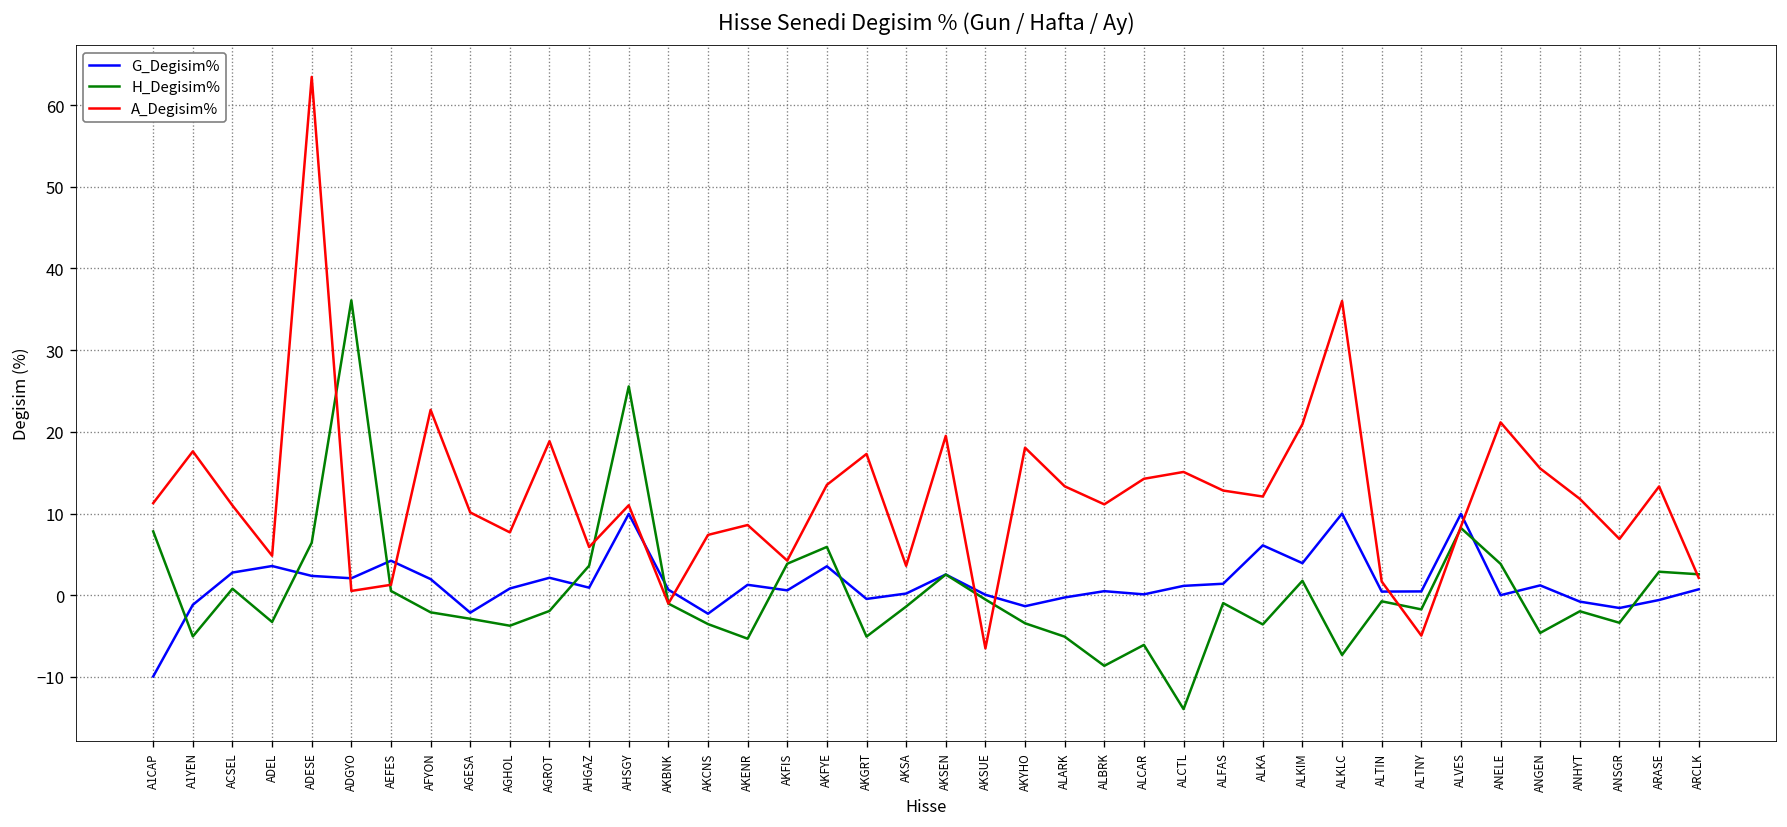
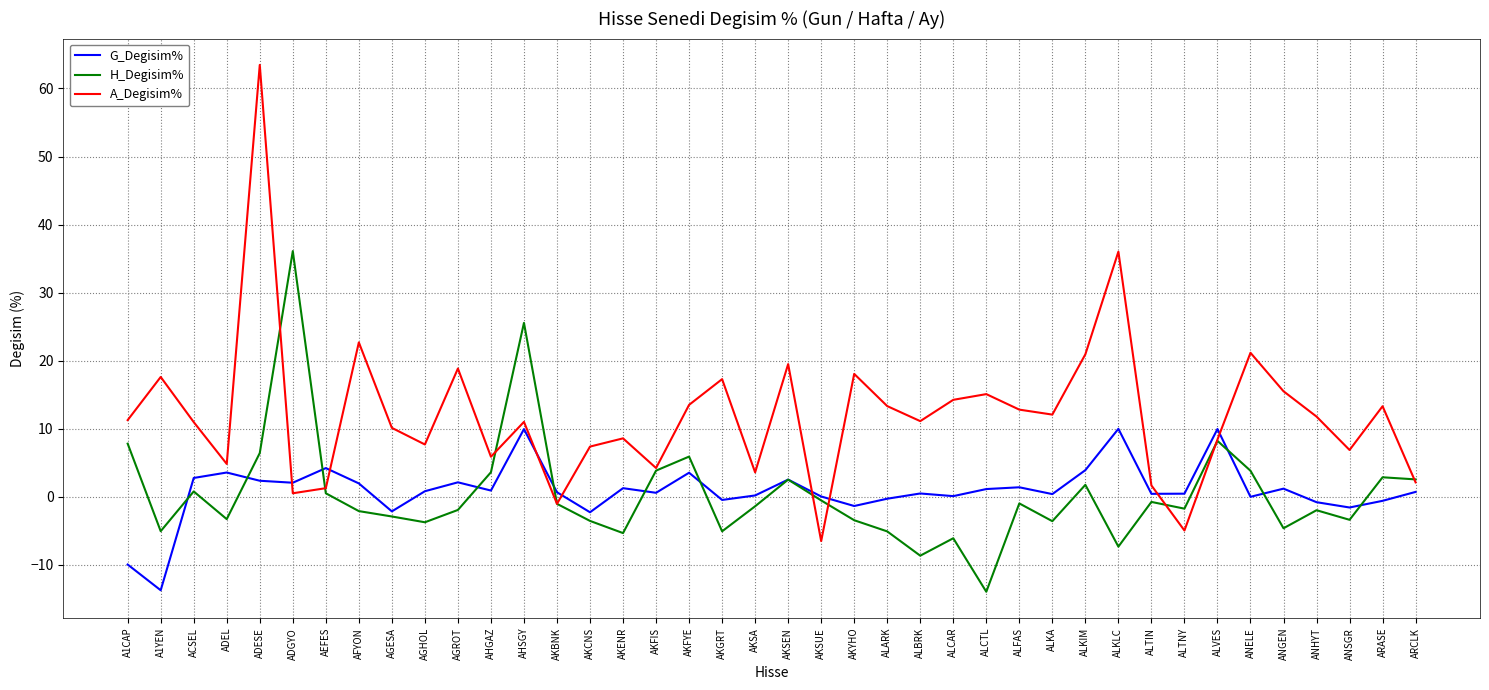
  {
    "G_Degisim%": {
      "A1CAP": -10,
-     "A1YEN": -1,
+     "A1YEN": -14,
      "ACSEL": 3,
      "ADEL": 4,
      "ADESE": 2,
      "ADGYO": 2,
      "AEFES": 4,
      "AFYON": 2,
      "AGESA": -2,
      "AGHOL": 1,
      "AGROT": 2,
      "AHGAZ": 1,
      "AHSGY": 10,
      "AKBNK": 1,
      "AKCNS": -2,
      "AKENR": 1,
      "AKFIS": 1,
      "AKFYE": 4,
      "AKGRT": 0,
      "AKSA": 0,
      "AKSUE": 0,
      "AKYHO": -1,
      "ALARK": 0,
      "ALBRK": 0,
      "ALCAR": 0,
      "ALCTL": 1,
      "ALFAS": 1,
-     "ALKA": 6,
+     "ALKA": 0,
      "ALKIM": 4,
      "ALKLC": 10,
      "ALTIN": 0,
      "ALTNY": 0,
      "ALVES": 10,
      "ANELE": 0,
      "ANGEN": 1,
      "ANHYT": -1,
      "ANSGR": -2,
      "ARASE": -1,
      "ARCLK": 1
    },
    "H_Degisim%": {
      "A1CAP": 8,
      "A1YEN": -5,
      "ACSEL": 1,
      "ADEL": -3,
      "ADESE": 6,
      "ADGYO": 36,
      "AEFES": 1,
      "AFYON": -2,
      "AGESA": -3,
      "AGHOL": -4,
      "AGROT": -2,
      "AHGAZ": 4,
      "AHSGY": 26,
      "AKCNS": -4,
      "AKENR": -5,
      "AKFIS": 4,
      "AKFYE": 6,
      "AKGRT": -5,
      "AKSA": -1,
      "AKSUE": -1,
      "AKYHO": -3,
      "ALARK": -5,
      "ALBRK": -9,
      "ALCAR": -6,
      "ALCTL": -14,
      "ALFAS": -1,
      "ALKA": -4,
      "ALKIM": 2,
      "ALKLC": -7,
      "ALTIN": -1,
      "ALTNY": -2,
      "ANELE": 4,
      "ANGEN": -5,
      "ANHYT": -2,
      "ANSGR": -3,
      "ARASE": 3,
      "ARCLK": 3
    },
    "A_Degisim%": {
      "A1CAP": 11,
      "A1YEN": 18,
      "ACSEL": 11,
      "ADEL": 5,
      "ADESE": 63,
      "ADGYO": 1,
      "AEFES": 1,
      "AFYON": 23,
      "AGESA": 10,
      "AGHOL": 8,
      "AGROT": 19,
      "AHGAZ": 6,
      "AHSGY": 11,
      "AKCNS": 7,
      "AKENR": 9,
      "AKFIS": 4,
      "AKFYE": 14,
      "AKGRT": 17,
      "AKSA": 4,
      "AKSEN": 20,
      "AKSUE": -7,
      "AKYHO": 18,
      "ALARK": 13,
      "ALBRK": 11,
      "ALCAR": 14,
      "ALCTL": 15,
      "ALFAS": 13,
      "ALKA": 12,
      "ALKIM": 21,
      "ALKLC": 36,
      "ALTIN": 2,
      "ALTNY": -5,
      "ANELE": 21,
      "ANGEN": 16,
      "ANHYT": 12,
      "ANSGR": 7,
      "ARASE": 13,
      "ARCLK": 2
    }
  }
